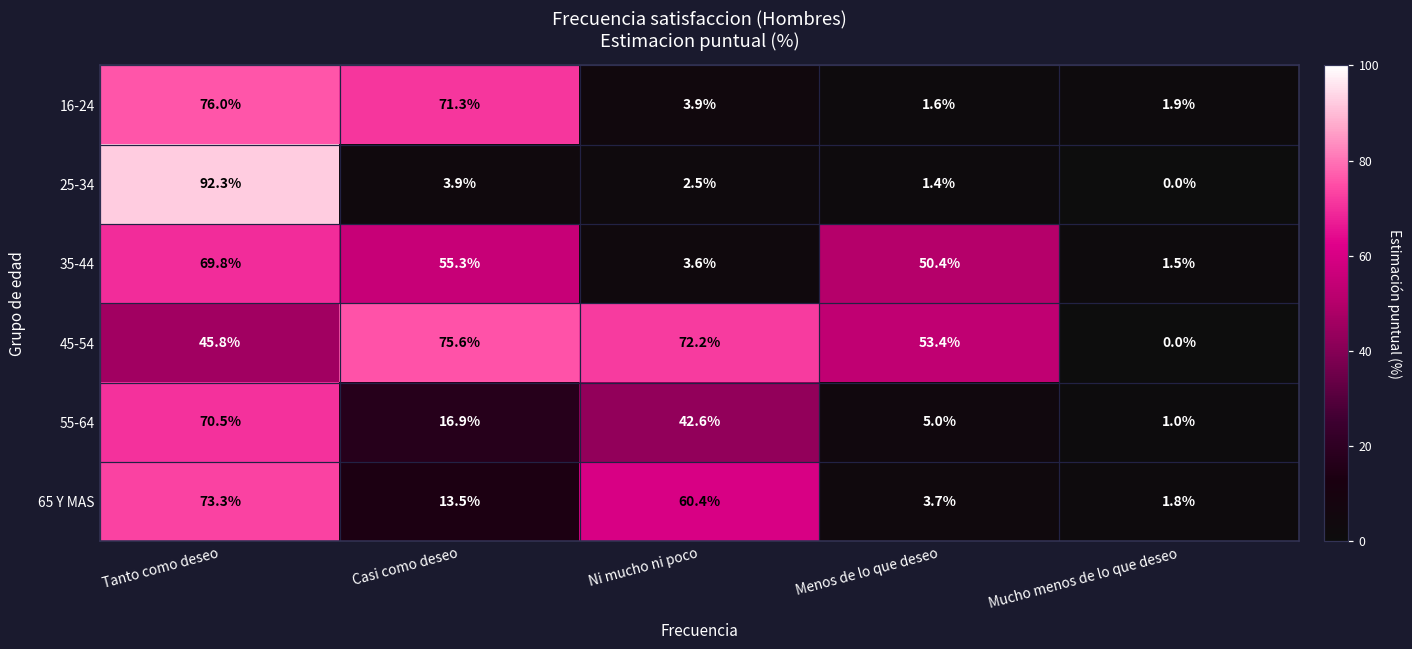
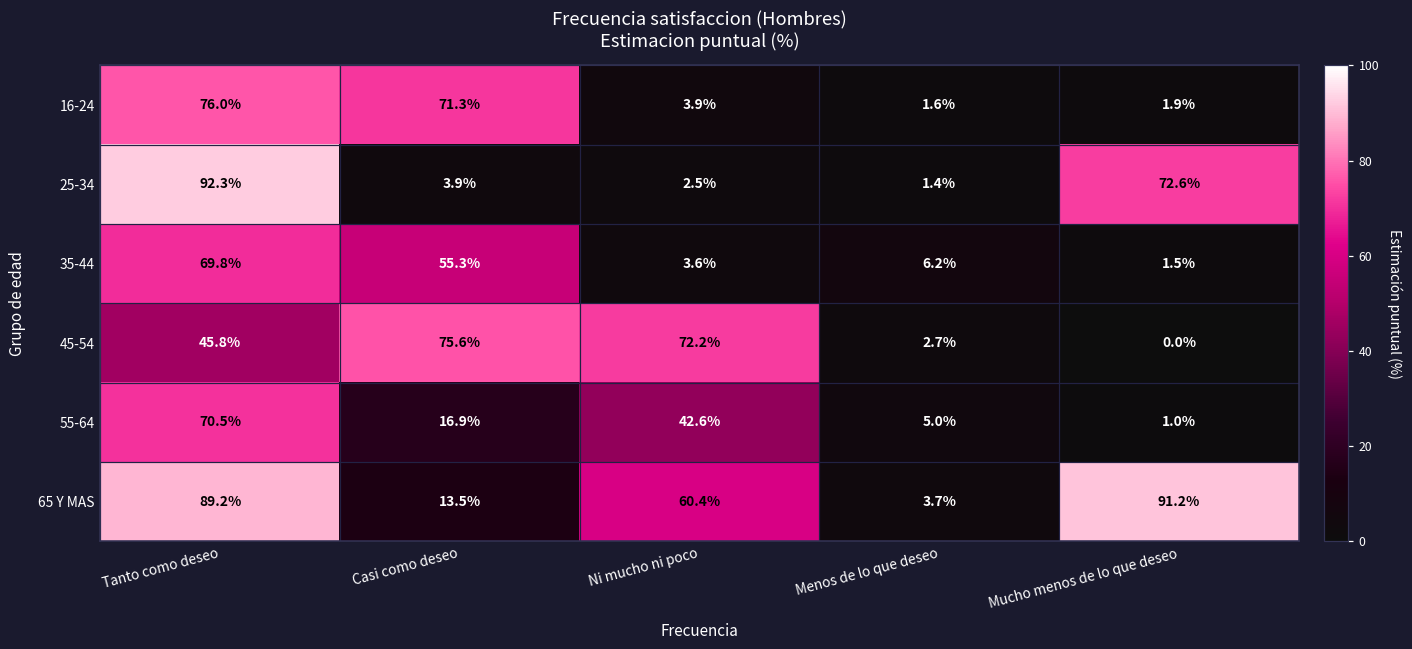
  {
    "16-24": {
      "Tanto como deseo": "76.0%",
      "Casi como deseo": "71.3%",
      "Ni mucho ni poco": "3.9%",
      "Menos de lo que deseo": "1.6%",
      "Mucho menos de lo que deseo": "1.9%"
    },
    "25-34": {
      "Tanto como deseo": "92.3%",
      "Casi como deseo": "3.9%",
      "Ni mucho ni poco": "2.5%",
      "Menos de lo que deseo": "1.4%",
-     "Mucho menos de lo que deseo": "0.0%"
+     "Mucho menos de lo que deseo": "72.6%"
    },
    "35-44": {
      "Tanto como deseo": "69.8%",
      "Casi como deseo": "55.3%",
      "Ni mucho ni poco": "3.6%",
-     "Menos de lo que deseo": "50.4%",
+     "Menos de lo que deseo": "6.2%",
      "Mucho menos de lo que deseo": "1.5%"
    },
    "45-54": {
      "Tanto como deseo": "45.8%",
      "Casi como deseo": "75.6%",
      "Ni mucho ni poco": "72.2%",
-     "Menos de lo que deseo": "53.4%",
+     "Menos de lo que deseo": "2.7%",
      "Mucho menos de lo que deseo": "0.0%"
    },
    "55-64": {
      "Tanto como deseo": "70.5%",
      "Casi como deseo": "16.9%",
      "Ni mucho ni poco": "42.6%",
      "Menos de lo que deseo": "5.0%",
      "Mucho menos de lo que deseo": "1.0%"
    },
    "65 Y MAS": {
-     "Tanto como deseo": "73.3%",
+     "Tanto como deseo": "89.2%",
      "Casi como deseo": "13.5%",
      "Ni mucho ni poco": "60.4%",
      "Menos de lo que deseo": "3.7%",
-     "Mucho menos de lo que deseo": "1.8%"
+     "Mucho menos de lo que deseo": "91.2%"
    }
  }
